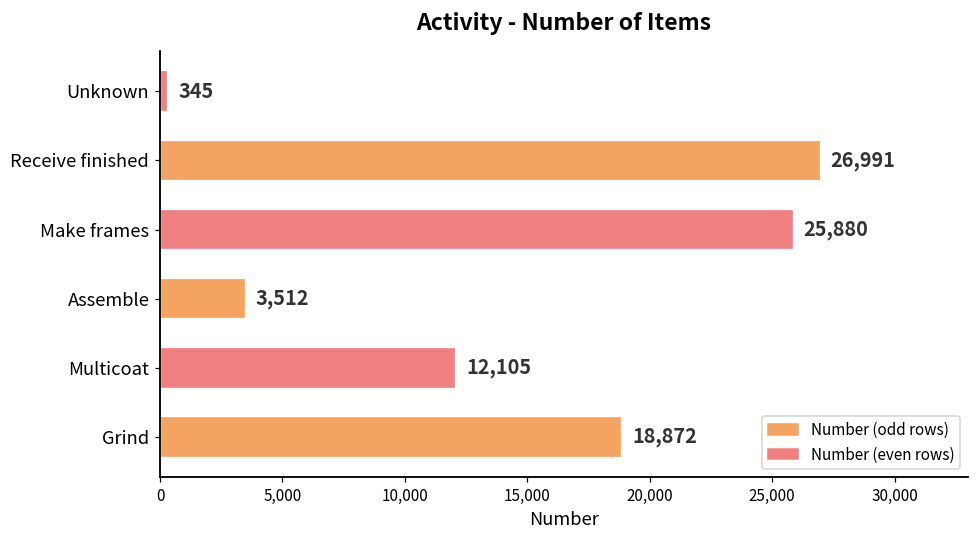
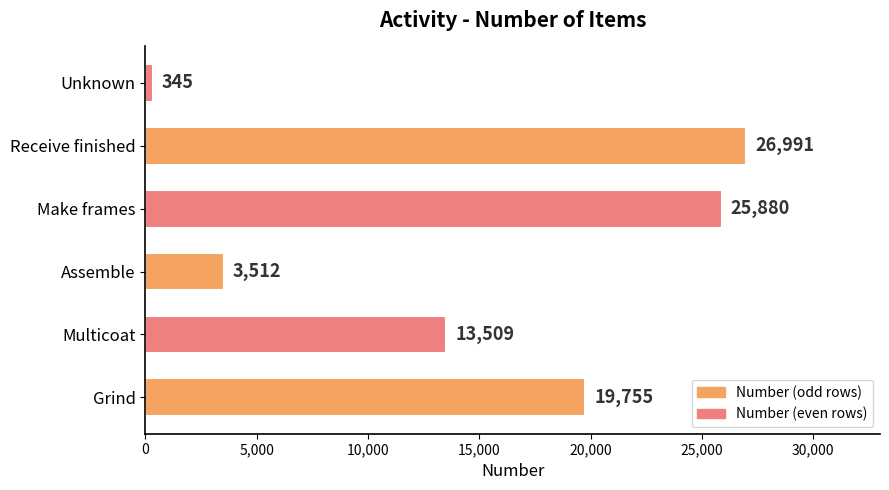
  {
    "Unknown": "345",
    "Receive finished": "26,991",
    "Make frames": "25,880",
    "Assemble": "3,512",
-   "Multicoat": "12,105",
-   "Grind": "18,872"
+   "Multicoat": "13,509",
+   "Grind": "19,755"
  }
